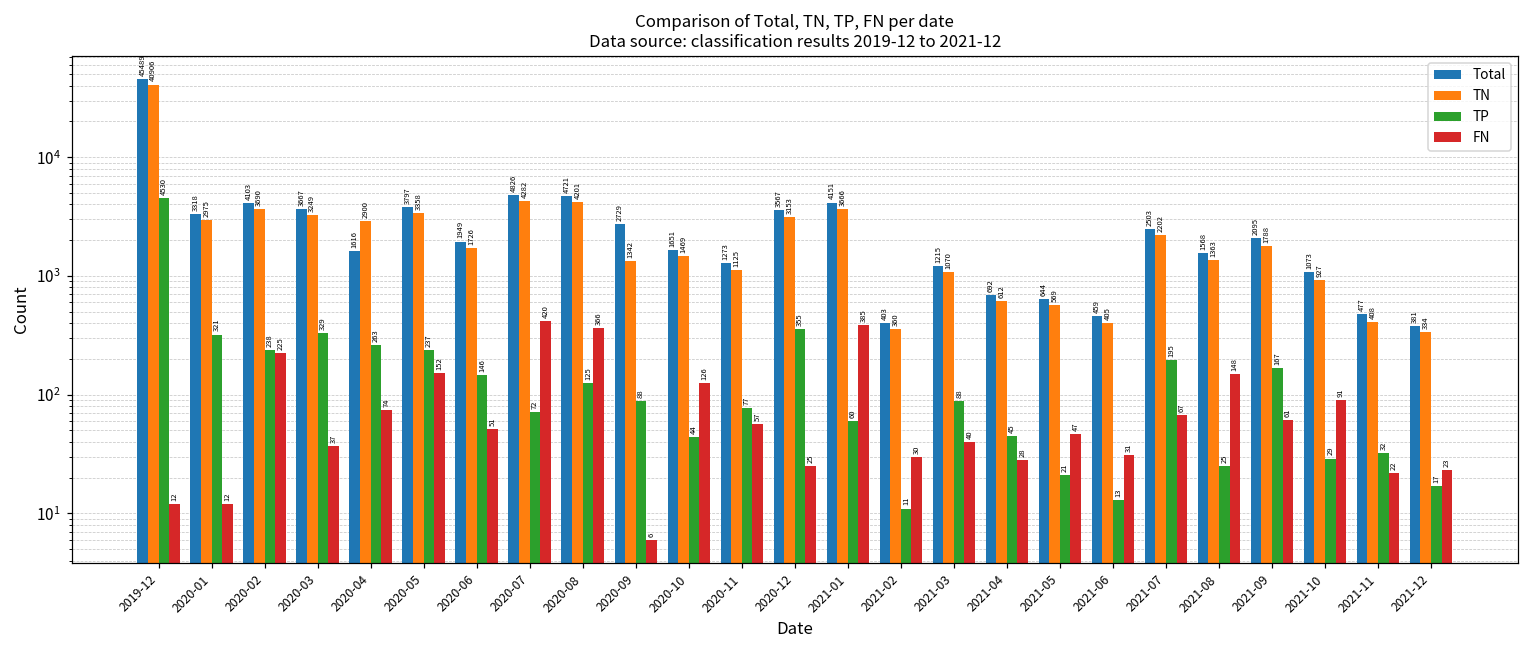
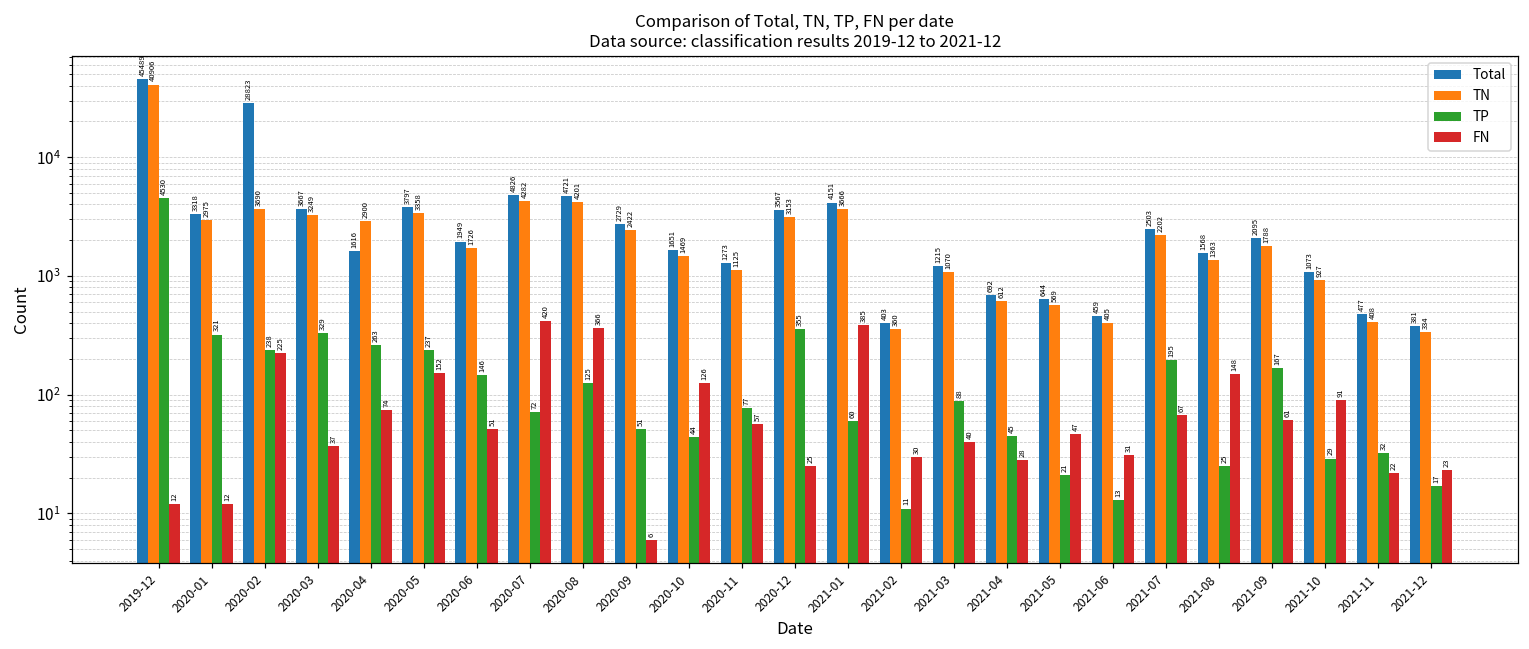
  {
    "Total": {
      "2019-12": 45489,
      "2020-01": 3318,
-     "2020-02": 4103,
+     "2020-02": 28823,
      "2020-03": 3667,
      "2020-04": 1616,
      "2020-05": 3797,
      "2020-06": 1949,
      "2020-07": 4826,
      "2020-08": 4721,
      "2020-09": 2729,
      "2020-10": 1651,
      "2020-11": 1273,
      "2020-12": 3567,
      "2021-01": 4151,
      "2021-02": 403,
      "2021-03": 1215,
      "2021-04": 692,
      "2021-05": 644,
      "2021-06": 459,
      "2021-07": 2503,
      "2021-08": 1568,
      "2021-09": 2095,
      "2021-10": 1073,
      "2021-11": 477,
      "2021-12": 381
    },
    "TN": {
      "2019-12": 40906,
      "2020-01": 2975,
      "2020-02": 3690,
      "2020-03": 3249,
      "2020-04": 2900,
      "2020-05": 3358,
      "2020-06": 1726,
      "2020-07": 4282,
      "2020-08": 4201,
-     "2020-09": 1342,
+     "2020-09": 2422,
      "2020-10": 1469,
      "2020-11": 1125,
      "2020-12": 3153,
      "2021-01": 3666,
      "2021-02": 360,
      "2021-03": 1070,
      "2021-04": 612,
      "2021-05": 569,
      "2021-06": 405,
      "2021-07": 2202,
      "2021-08": 1363,
      "2021-09": 1788,
      "2021-10": 927,
      "2021-11": 408,
      "2021-12": 334
    },
    "TP": {
      "2019-12": 4530,
      "2020-01": 321,
      "2020-02": 238,
      "2020-03": 329,
      "2020-04": 263,
      "2020-05": 237,
      "2020-06": 146,
      "2020-07": 72,
      "2020-08": 125,
-     "2020-09": 88,
+     "2020-09": 51,
      "2020-10": 44,
      "2020-11": 77,
      "2020-12": 355,
      "2021-01": 60,
      "2021-02": 11,
      "2021-03": 88,
      "2021-04": 45,
      "2021-05": 21,
      "2021-06": 13,
      "2021-07": 195,
      "2021-08": 25,
      "2021-09": 167,
      "2021-10": 29,
      "2021-11": 32,
      "2021-12": 17
    },
    "FN": {
      "2019-12": 12,
      "2020-01": 12,
      "2020-02": 225,
      "2020-03": 37,
      "2020-04": 74,
      "2020-05": 152,
      "2020-06": 51,
      "2020-07": 420,
      "2020-08": 366,
      "2020-09": 6,
      "2020-10": 126,
      "2020-11": 57,
      "2020-12": 25,
      "2021-01": 385,
      "2021-02": 30,
      "2021-03": 40,
      "2021-04": 28,
      "2021-05": 47,
      "2021-06": 31,
      "2021-07": 67,
      "2021-08": 148,
      "2021-09": 61,
      "2021-10": 91,
      "2021-11": 22,
      "2021-12": 23
    }
  }
